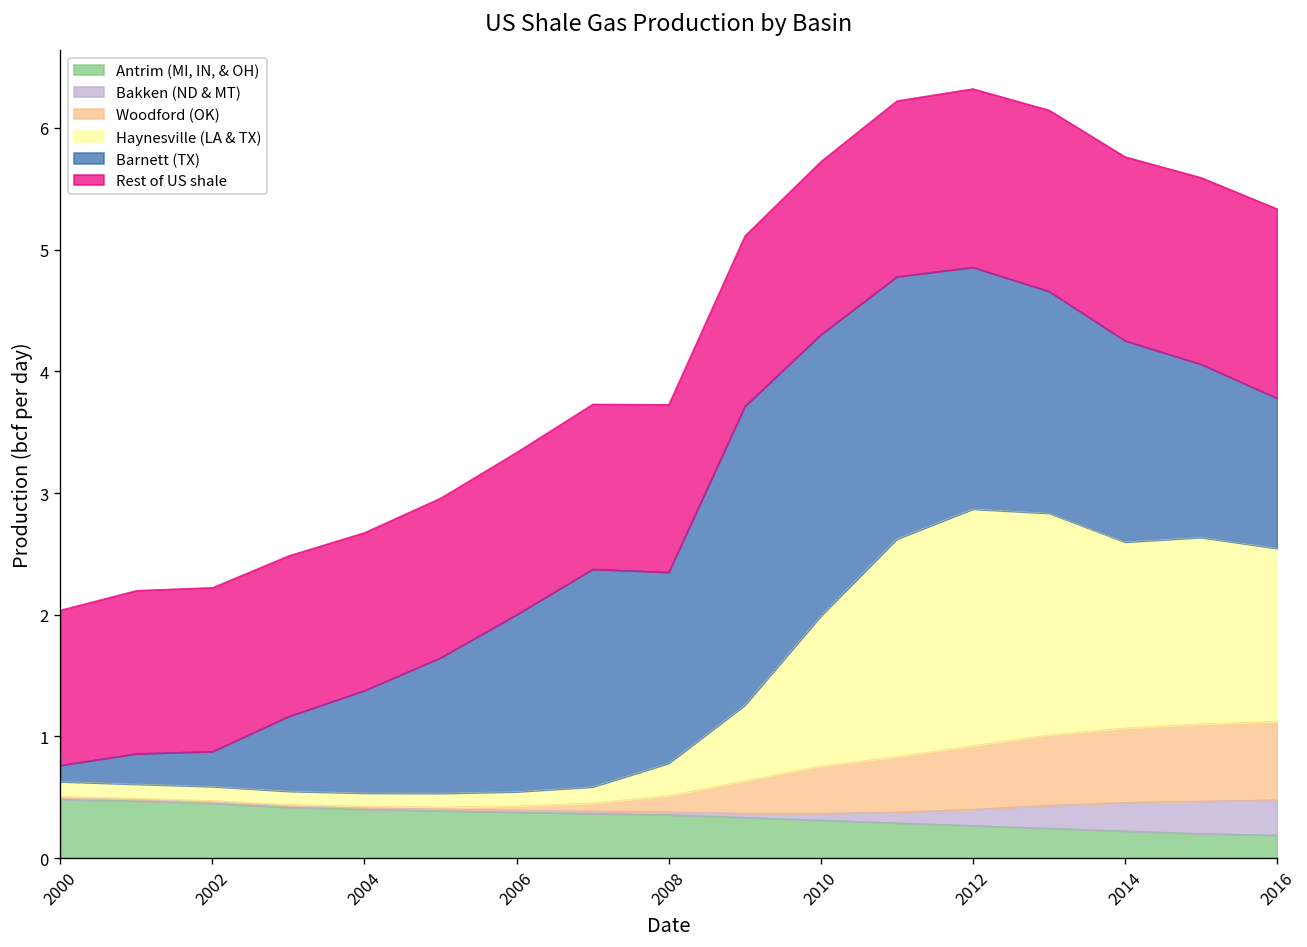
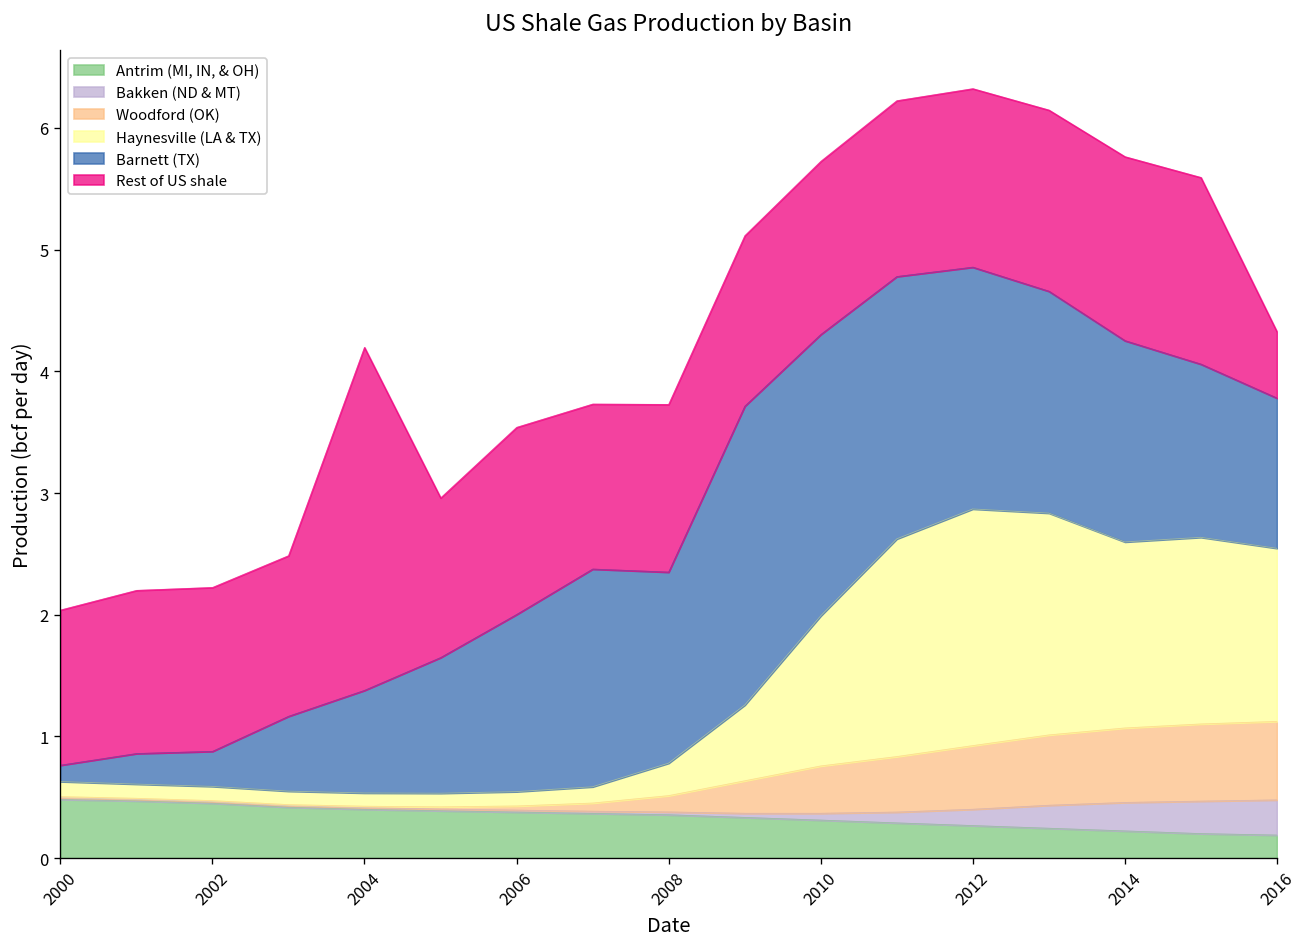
  {
    "Antrim (MI, IN, & OH)": {
      "2010": 0.31,
      "2012": 0.27,
      "2014": 0.22,
      "2016": 0.19
    },
    "Bakken (ND & MT)": {
      "2010": 0.06,
      "2012": 0.13,
      "2014": 0.23,
      "2016": 0.29
    },
    "Woodford (OK)": {
      "2006": 0.03,
      "2008": 0.13,
      "2010": 0.39,
      "2012": 0.52,
      "2014": 0.61,
      "2016": 0.65
    },
    "Haynesville (LA & TX)": {
      "2000": 0.12,
      "2002": 0.12,
      "2004": 0.11,
      "2006": 0.12,
      "2008": 0.27,
      "2010": 1.23,
      "2012": 1.95,
      "2014": 1.53,
      "2016": 1.42
    },
    "Barnett (TX)": {
      "2000": 0.13,
      "2002": 0.29,
      "2004": 0.84,
      "2006": 1.46,
      "2008": 1.57,
      "2010": 2.31,
      "2012": 1.99,
      "2014": 1.65,
      "2016": 1.23
    },
    "Rest of US shale": {
      "2000": 1.28,
      "2002": 1.35,
-     "2004": 1.30,
-     "2006": 1.33,
+     "2004": 2.82,
+     "2006": 1.54,
      "2008": 1.38,
      "2010": 1.42,
      "2012": 1.47,
      "2014": 1.51,
-     "2016": 1.56
+     "2016": 0.55
    }
  }
